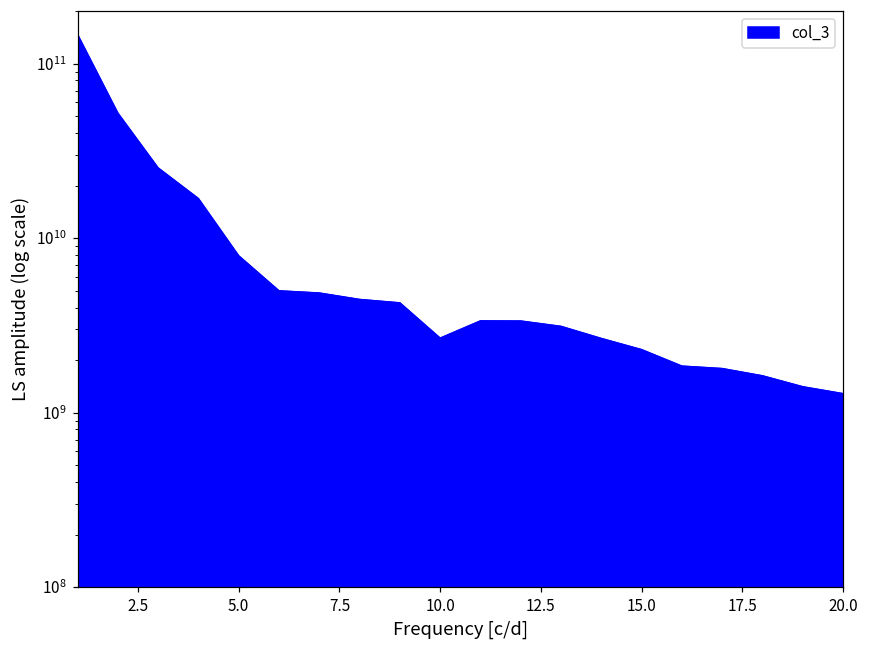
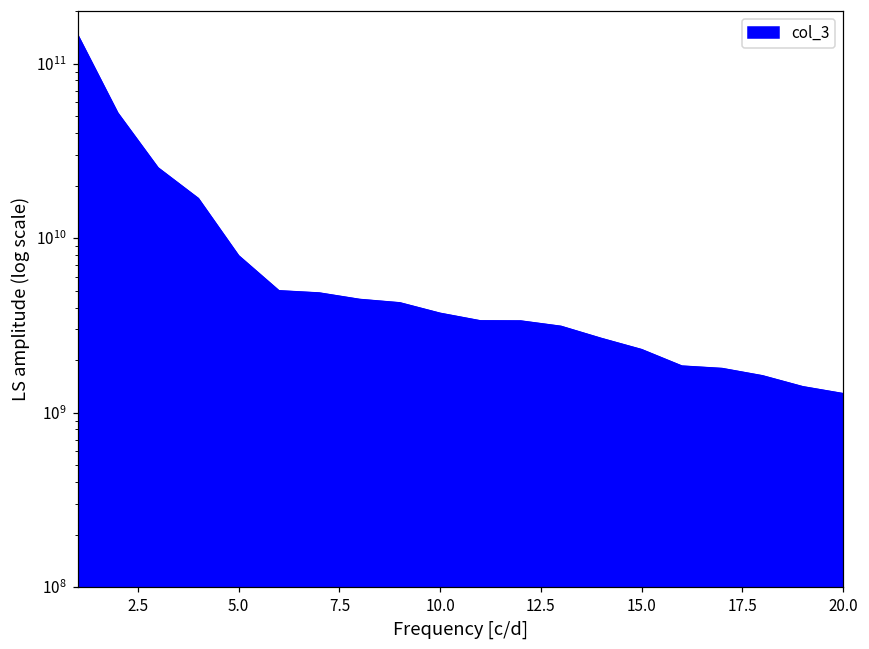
  {
    "5.0": 8000000000,
-   "10.0": 2700000000,
+   "10.0": 3700000000,
    "15.0": 2300000000,
    "20.0": 1300000000
  }
